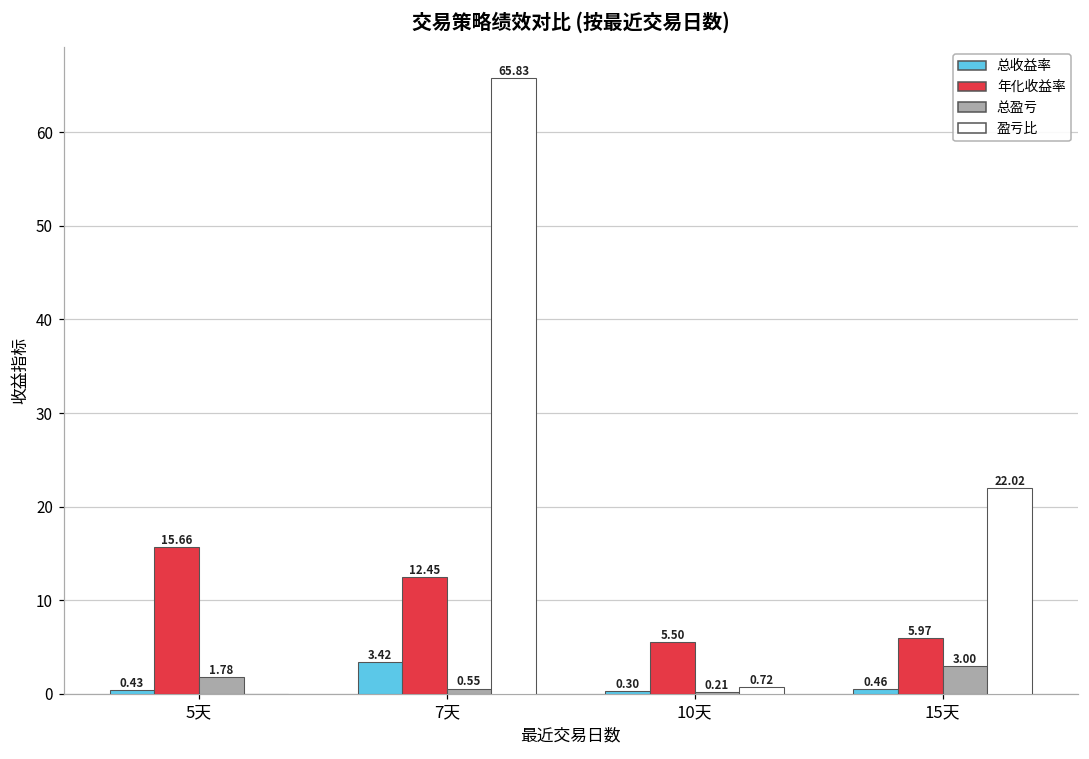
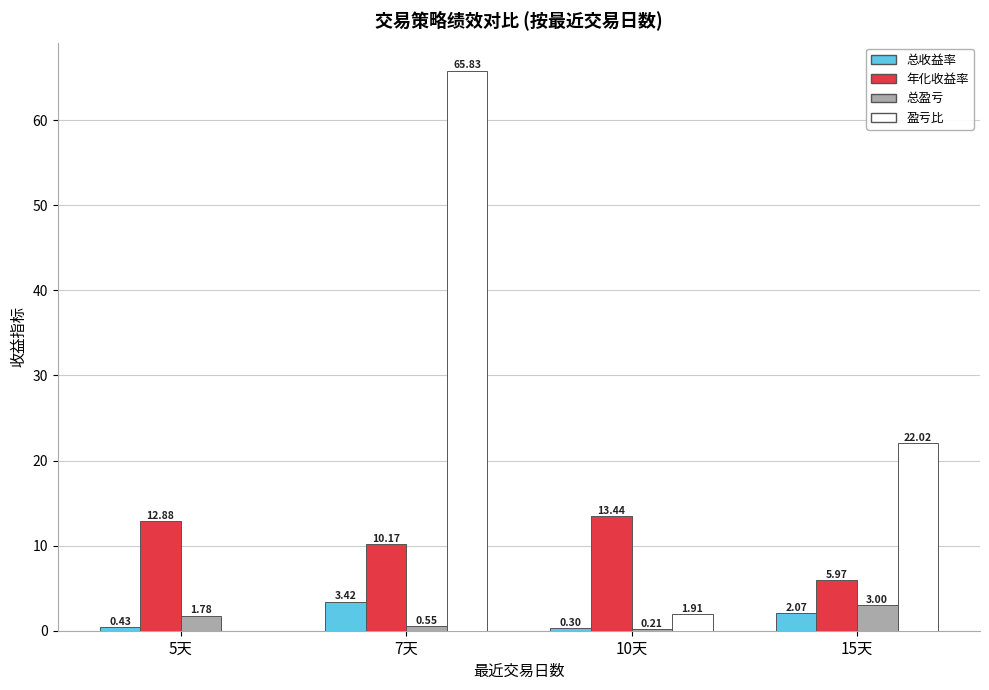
  {
    "总收益率": {
      "5天": 0.43,
      "7天": 3.42,
      "10天": 0.30,
-     "15天": 0.46
+     "15天": 2.07
    },
    "年化收益率": {
-     "5天": 15.66,
-     "7天": 12.45,
-     "10天": 5.50,
+     "5天": 12.88,
+     "7天": 10.17,
+     "10天": 13.44,
      "15天": 5.97
    },
    "总盈亏": {
      "5天": 1.78,
      "7天": 0.55,
      "10天": 0.21,
      "15天": 3.00
    },
    "盈亏比": {
      "7天": 65.83,
-     "10天": 0.72,
+     "10天": 1.91,
      "15天": 22.02
    }
  }
